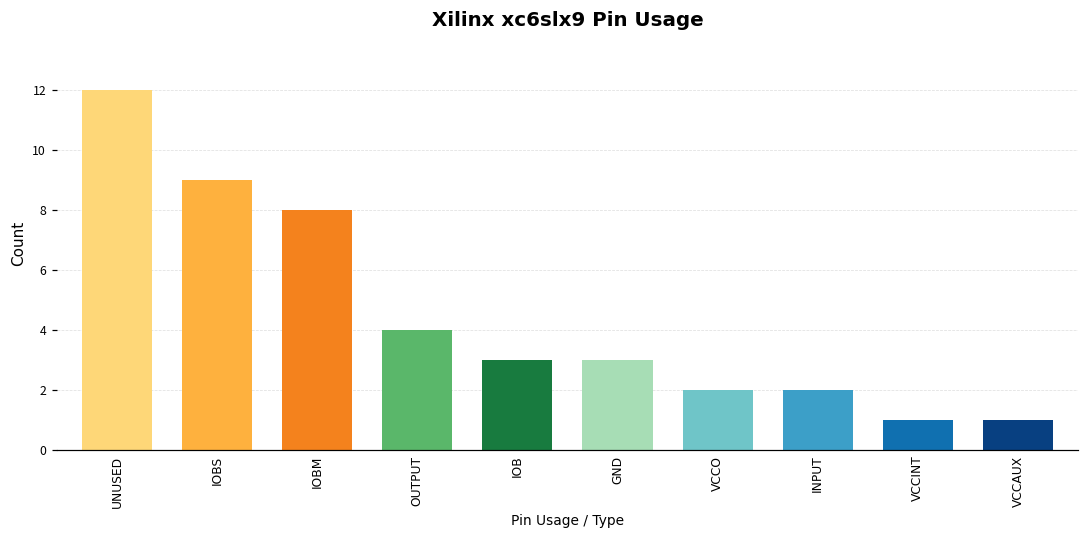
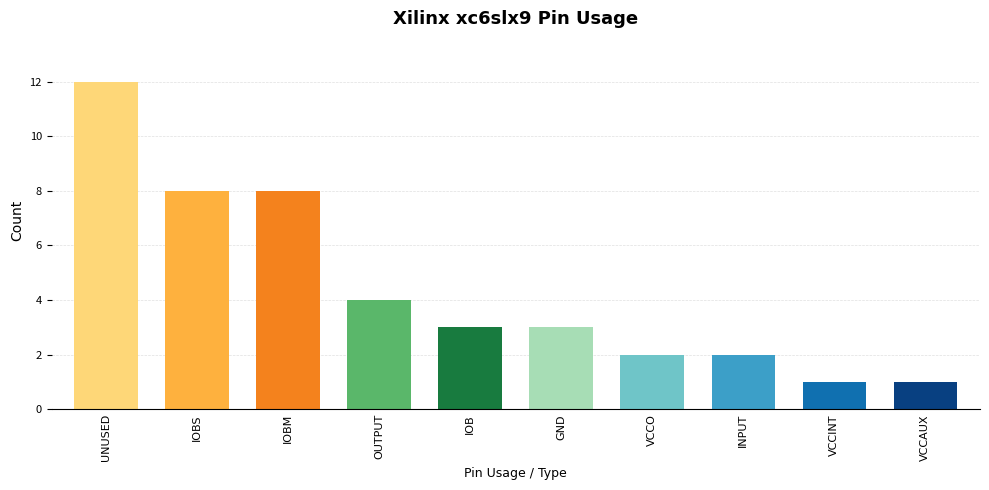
  {
    "UNUSED": 12,
-   "IOBS": 9,
+   "IOBS": 8,
    "IOBM": 8,
    "OUTPUT": 4,
    "IOB": 3,
    "GND": 3,
    "VCCO": 2,
    "INPUT": 2,
    "VCCINT": 1,
    "VCCAUX": 1
  }
